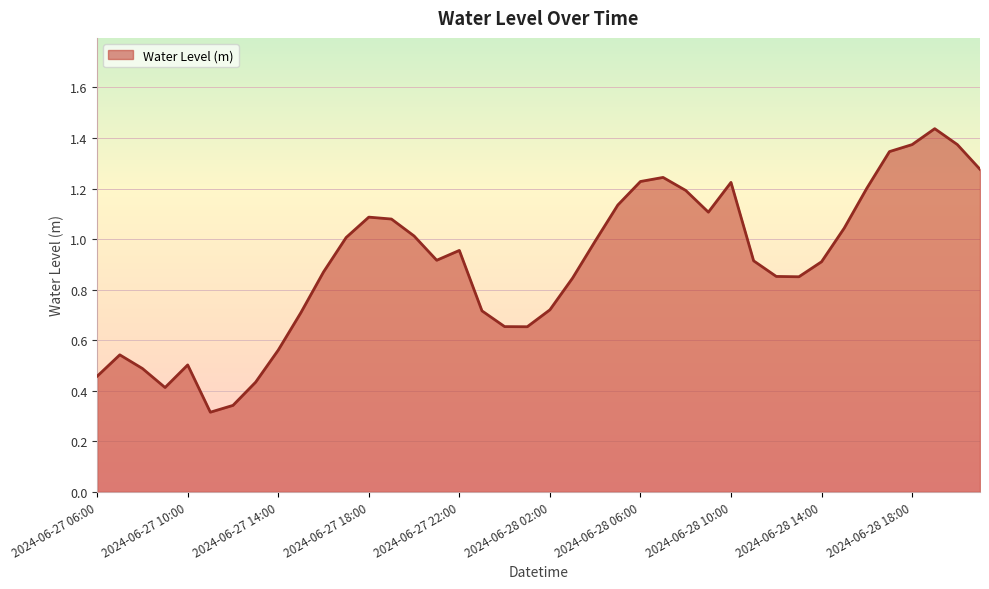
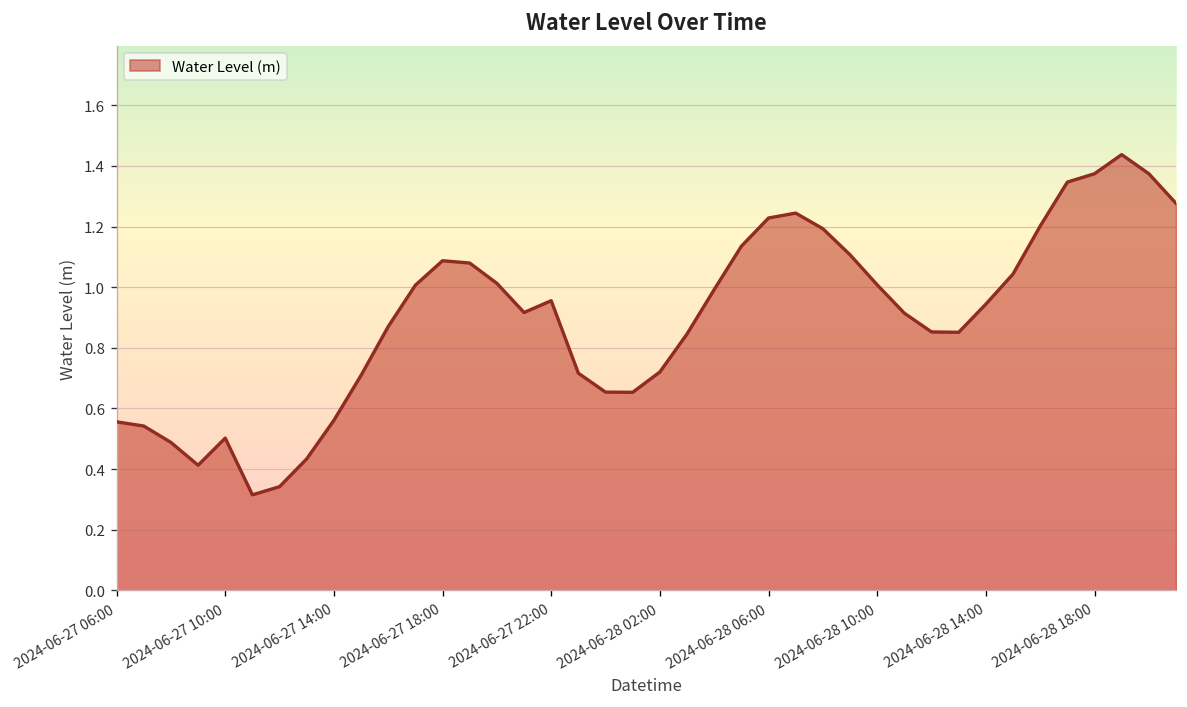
  {
-   "2024-06-27 06:00": 0.46,
+   "2024-06-27 06:00": 0.56,
    "2024-06-27 10:00": 0.50,
    "2024-06-27 14:00": 0.56,
    "2024-06-27 18:00": 1.09,
    "2024-06-27 22:00": 0.96,
    "2024-06-28 02:00": 0.72,
    "2024-06-28 06:00": 1.23,
-   "2024-06-28 10:00": 1.22,
-   "2024-06-28 14:00": 0.91,
+   "2024-06-28 10:00": 1.01,
+   "2024-06-28 14:00": 0.94,
    "2024-06-28 18:00": 1.37
  }
